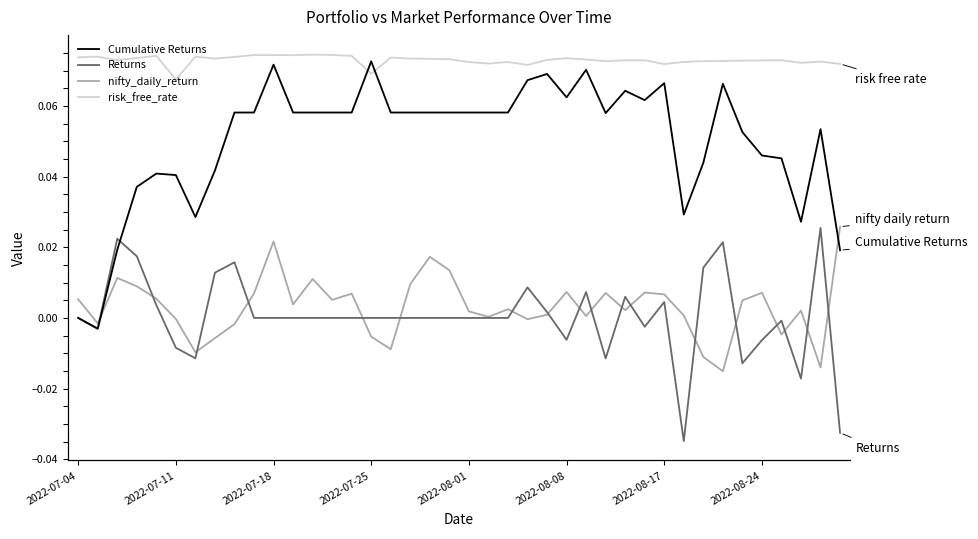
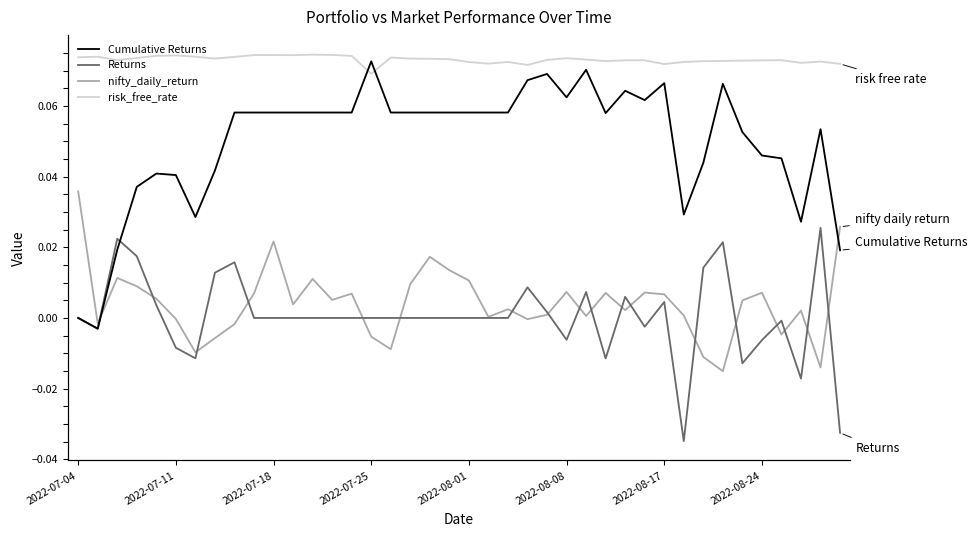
  {
    "Cumulative Returns": {
      "2022-07-11": 0.040,
-     "2022-07-18": 0.072,
+     "2022-07-18": 0.058,
      "2022-07-25": 0.073,
      "2022-08-01": 0.058,
      "2022-08-08": 0.062,
      "2022-08-17": 0.066,
      "2022-08-24": 0.046
    },
    "Returns": {
      "2022-07-11": -0.008,
      "2022-07-18": 0.000,
      "2022-07-25": 0.000,
      "2022-08-01": 0.000,
      "2022-08-08": -0.006,
      "2022-08-17": 0.005,
      "2022-08-24": -0.006
    },
    "nifty_daily_return": {
-     "2022-07-04": 0.005,
+     "2022-07-04": 0.036,
      "2022-07-11": 0.000,
      "2022-07-18": 0.022,
      "2022-07-25": -0.005,
-     "2022-08-01": 0.002,
+     "2022-08-01": 0.011,
      "2022-08-08": 0.007,
      "2022-08-17": 0.007,
      "2022-08-24": 0.007
    },
    "risk_free_rate": {
      "2022-07-04": 0.074,
-     "2022-07-11": 0.067,
+     "2022-07-11": 0.074,
      "2022-07-18": 0.074,
      "2022-07-25": 0.069,
      "2022-08-01": 0.072,
      "2022-08-08": 0.073,
      "2022-08-17": 0.072,
      "2022-08-24": 0.073
    }
  }
